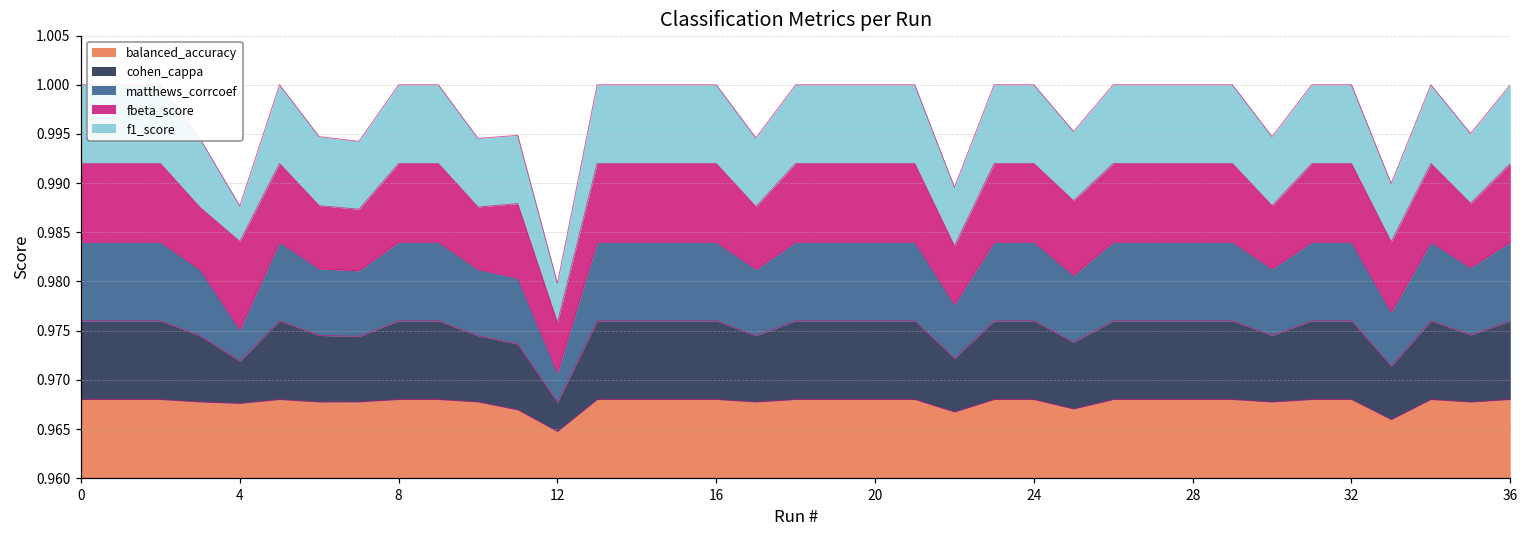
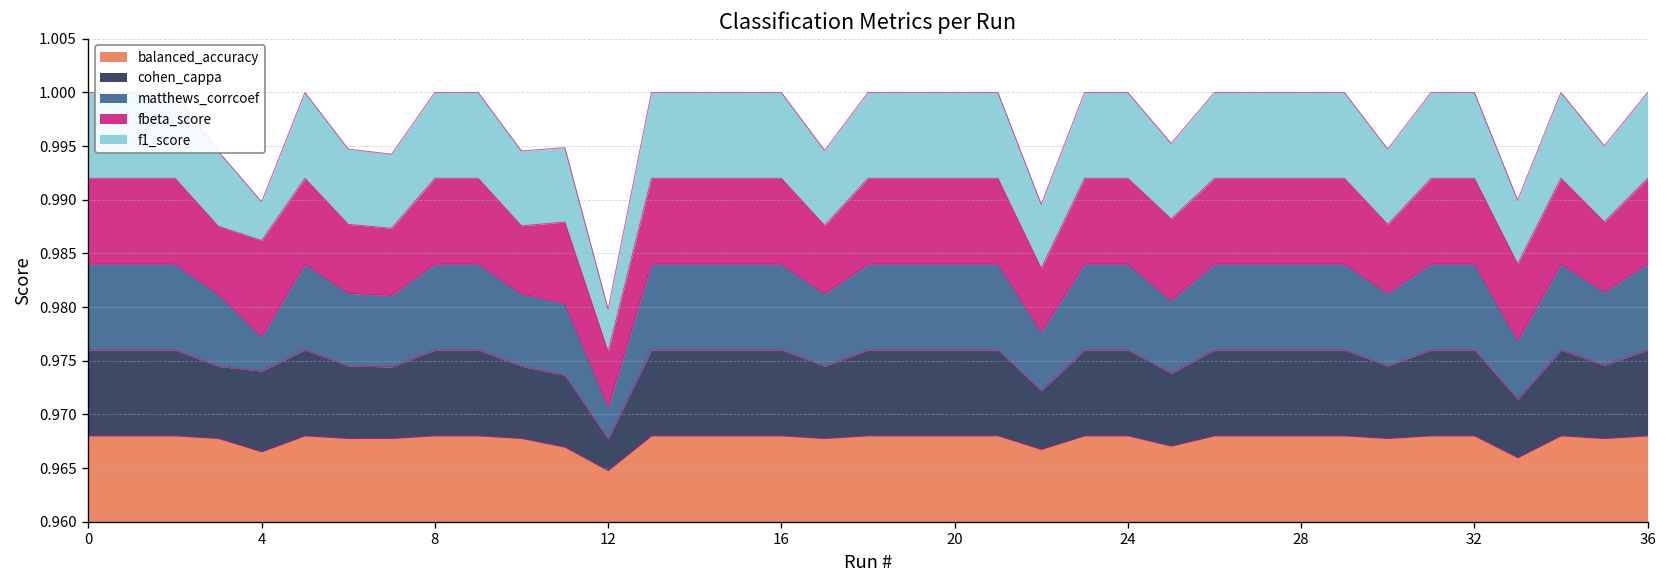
  {
    "balanced_accuracy": {
      "0": 0.968,
-     "4": 0.968,
+     "4": 0.967,
      "8": 0.968,
      "12": 0.965,
      "16": 0.968,
      "20": 0.968,
      "24": 0.968,
      "28": 0.968,
      "32": 0.968,
      "36": 0.968
    },
    "cohen_cappa": {
-     "4": 0.004
+     "4": 0.008
    },
    "matthews_corrcoef": {
      "4": 0.003
    },
    "fbeta_score": {
      "4": 0.009
    },
    "f1_score": {
      "4": 0.004
    }
  }
